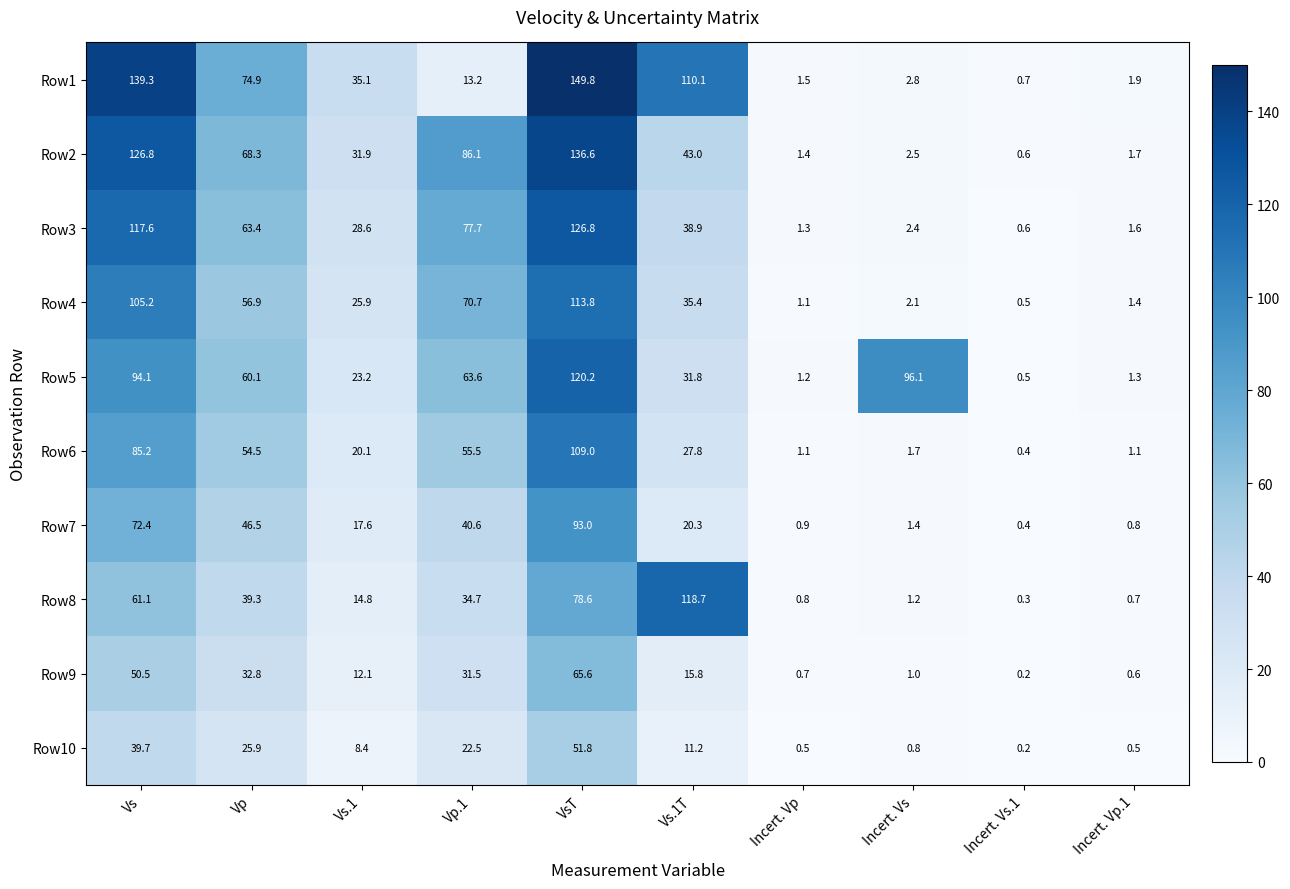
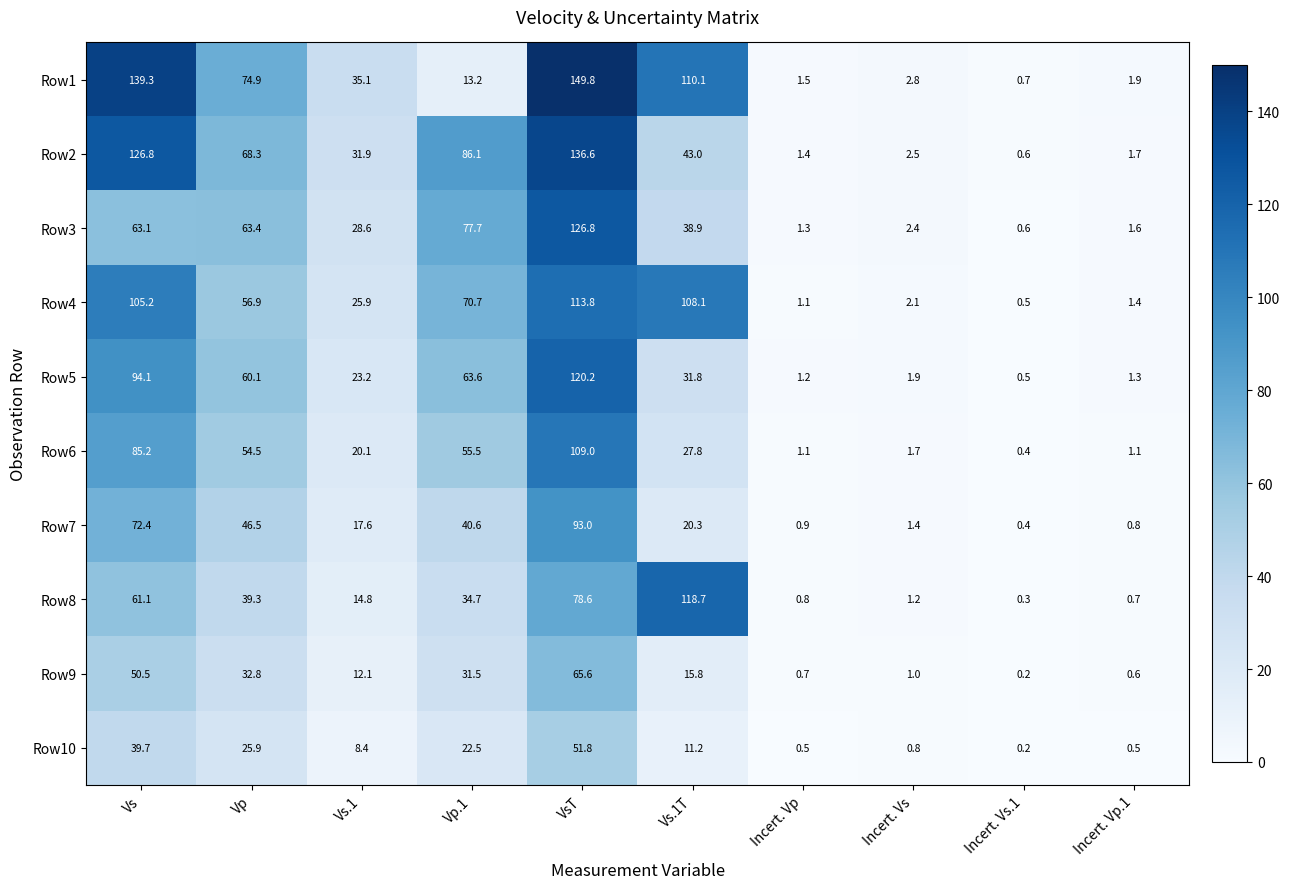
  {
    "Row1": {
      "Vs": 139.3,
      "Vp": 74.9,
      "Vs.1": 35.1,
      "Vp.1": 13.2,
      "VsT": 149.8,
      "Vs.1T": 110.1,
      "Incert. Vp": 1.5,
      "Incert. Vs": 2.8,
      "Incert. Vs.1": 0.7,
      "Incert. Vp.1": 1.9
    },
    "Row2": {
      "Vs": 126.8,
      "Vp": 68.3,
      "Vs.1": 31.9,
      "Vp.1": 86.1,
      "VsT": 136.6,
      "Vs.1T": 43.0,
      "Incert. Vp": 1.4,
      "Incert. Vs": 2.5,
      "Incert. Vs.1": 0.6,
      "Incert. Vp.1": 1.7
    },
    "Row3": {
-     "Vs": 117.6,
+     "Vs": 63.1,
      "Vp": 63.4,
      "Vs.1": 28.6,
      "Vp.1": 77.7,
      "VsT": 126.8,
      "Vs.1T": 38.9,
      "Incert. Vp": 1.3,
      "Incert. Vs": 2.4,
      "Incert. Vs.1": 0.6,
      "Incert. Vp.1": 1.6
    },
    "Row4": {
      "Vs": 105.2,
      "Vp": 56.9,
      "Vs.1": 25.9,
      "Vp.1": 70.7,
      "VsT": 113.8,
-     "Vs.1T": 35.4,
+     "Vs.1T": 108.1,
      "Incert. Vp": 1.1,
      "Incert. Vs": 2.1,
      "Incert. Vs.1": 0.5,
      "Incert. Vp.1": 1.4
    },
    "Row5": {
      "Vs": 94.1,
      "Vp": 60.1,
      "Vs.1": 23.2,
      "Vp.1": 63.6,
      "VsT": 120.2,
      "Vs.1T": 31.8,
      "Incert. Vp": 1.2,
-     "Incert. Vs": 96.1,
+     "Incert. Vs": 1.9,
      "Incert. Vs.1": 0.5,
      "Incert. Vp.1": 1.3
    },
    "Row6": {
      "Vs": 85.2,
      "Vp": 54.5,
      "Vs.1": 20.1,
      "Vp.1": 55.5,
      "VsT": 109.0,
      "Vs.1T": 27.8,
      "Incert. Vp": 1.1,
      "Incert. Vs": 1.7,
      "Incert. Vs.1": 0.4,
      "Incert. Vp.1": 1.1
    },
    "Row7": {
      "Vs": 72.4,
      "Vp": 46.5,
      "Vs.1": 17.6,
      "Vp.1": 40.6,
      "VsT": 93.0,
      "Vs.1T": 20.3,
      "Incert. Vp": 0.9,
      "Incert. Vs": 1.4,
      "Incert. Vs.1": 0.4,
      "Incert. Vp.1": 0.8
    },
    "Row8": {
      "Vs": 61.1,
      "Vp": 39.3,
      "Vs.1": 14.8,
      "Vp.1": 34.7,
      "VsT": 78.6,
      "Vs.1T": 118.7,
      "Incert. Vp": 0.8,
      "Incert. Vs": 1.2,
      "Incert. Vs.1": 0.3,
      "Incert. Vp.1": 0.7
    },
    "Row9": {
      "Vs": 50.5,
      "Vp": 32.8,
      "Vs.1": 12.1,
      "Vp.1": 31.5,
      "VsT": 65.6,
      "Vs.1T": 15.8,
      "Incert. Vp": 0.7,
      "Incert. Vs": 1.0,
      "Incert. Vs.1": 0.2,
      "Incert. Vp.1": 0.6
    },
    "Row10": {
      "Vs": 39.7,
      "Vp": 25.9,
      "Vs.1": 8.4,
      "Vp.1": 22.5,
      "VsT": 51.8,
      "Vs.1T": 11.2,
      "Incert. Vp": 0.5,
      "Incert. Vs": 0.8,
      "Incert. Vs.1": 0.2,
      "Incert. Vp.1": 0.5
    }
  }
